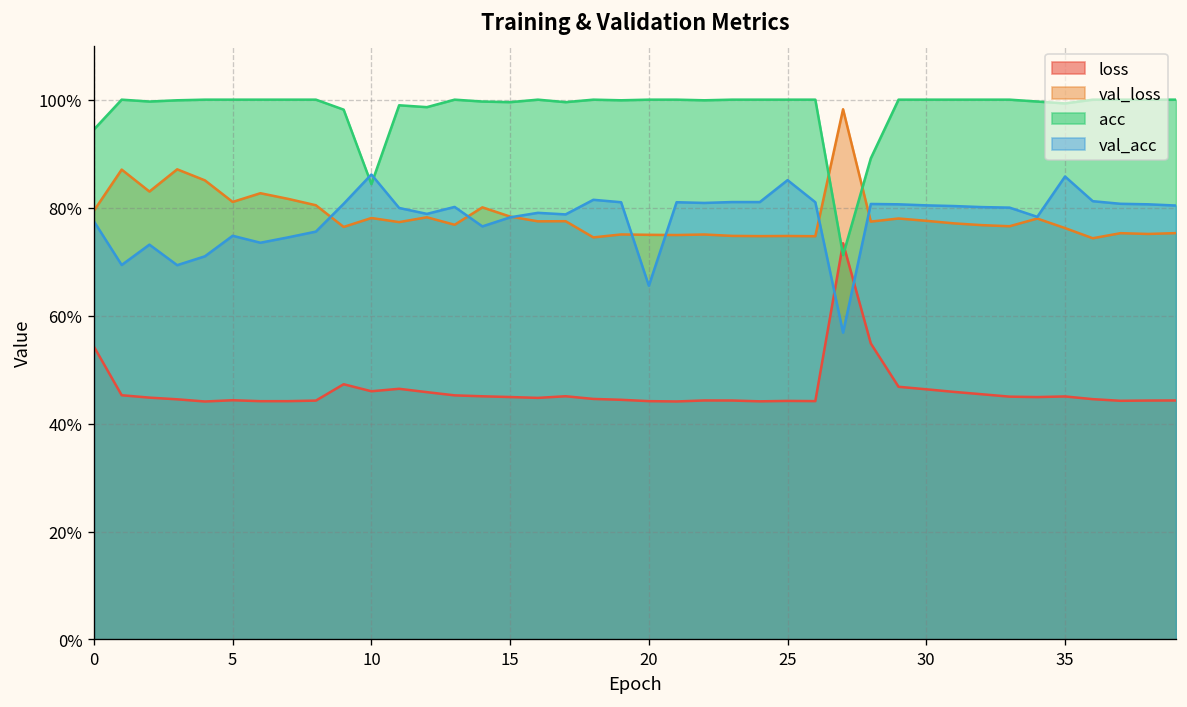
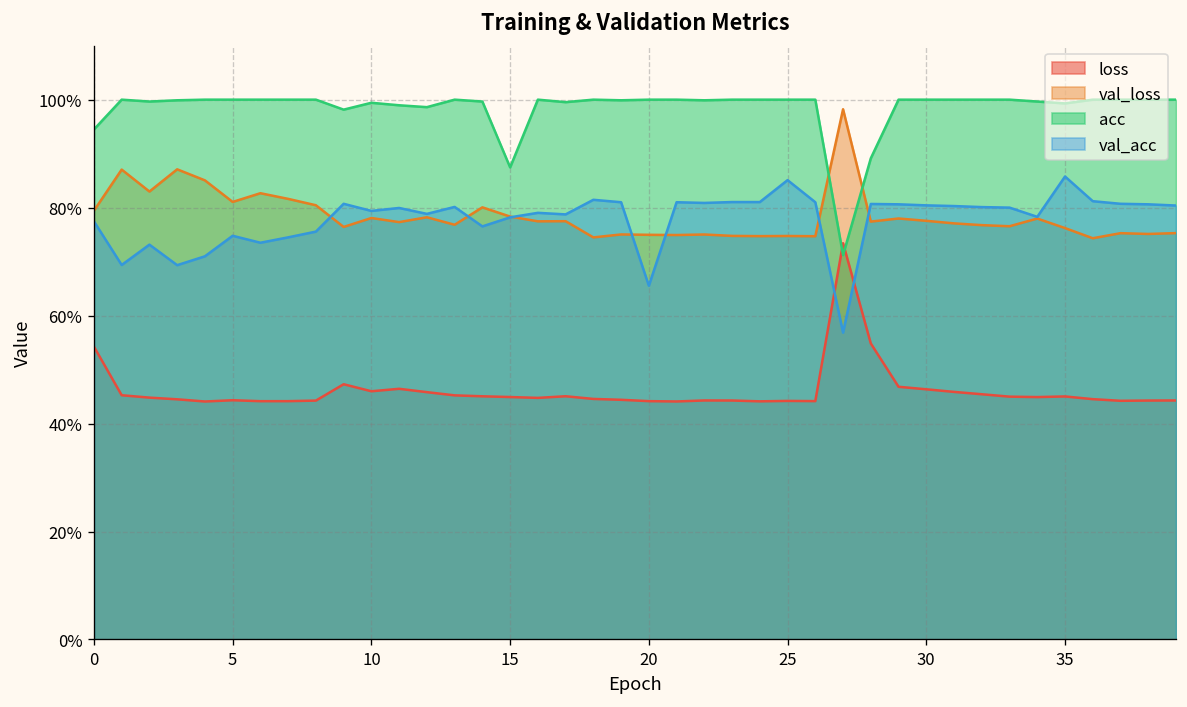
  {
    "acc": {
      "0": "94%",
      "5": "100%",
-     "10": "84%",
-     "15": "100%",
+     "10": "99%",
+     "15": "87%",
      "20": "100%",
      "25": "100%",
      "30": "100%"
    },
    "val_acc": {
      "0": "77%",
      "5": "75%",
-     "10": "86%",
+     "10": "79%",
      "20": "66%",
      "25": "85%",
      "30": "80%",
      "35": "86%"
    }
  }
